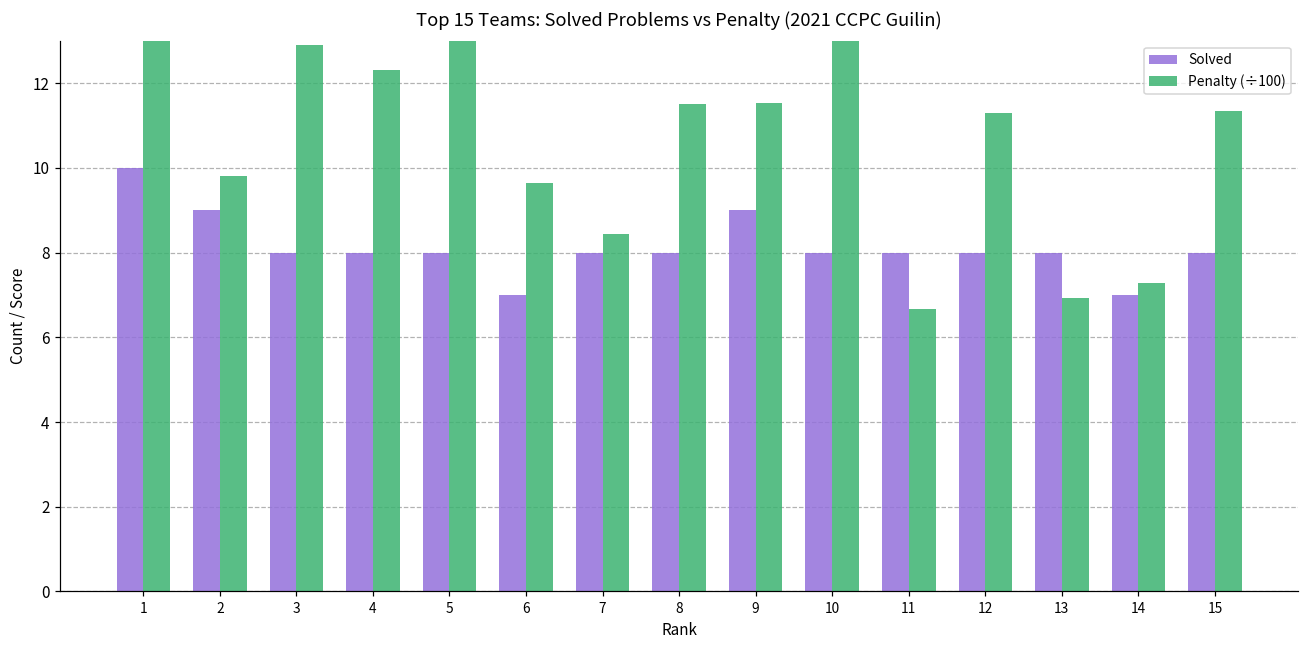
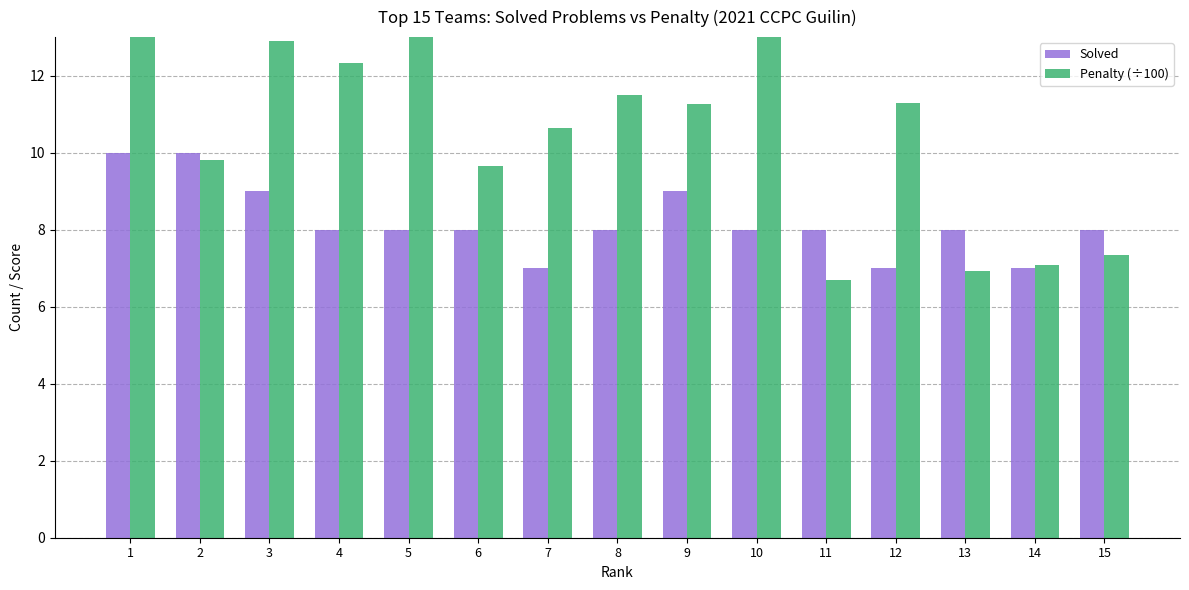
  {
    "Solved": {
      "1": 10,
-     "2": 9,
-     "3": 8,
+     "2": 10,
+     "3": 9,
      "4": 8,
      "5": 8,
-     "6": 7,
-     "7": 8,
+     "6": 8,
+     "7": 7,
      "8": 8,
      "9": 9,
      "10": 8,
      "11": 8,
-     "12": 8,
+     "12": 7,
      "13": 8,
      "14": 7,
      "15": 8
    },
    "Penalty (÷100)": {
      "2": 9.8,
      "3": 12.9,
      "4": 12.3,
      "6": 9.6,
-     "7": 8.5,
+     "7": 10.6,
      "8": 11.5,
-     "9": 11.5,
+     "9": 11.3,
      "11": 6.7,
      "12": 11.3,
      "13": 6.9,
-     "14": 7.3,
-     "15": 11.4
+     "14": 7.1,
+     "15": 7.4
    }
  }
